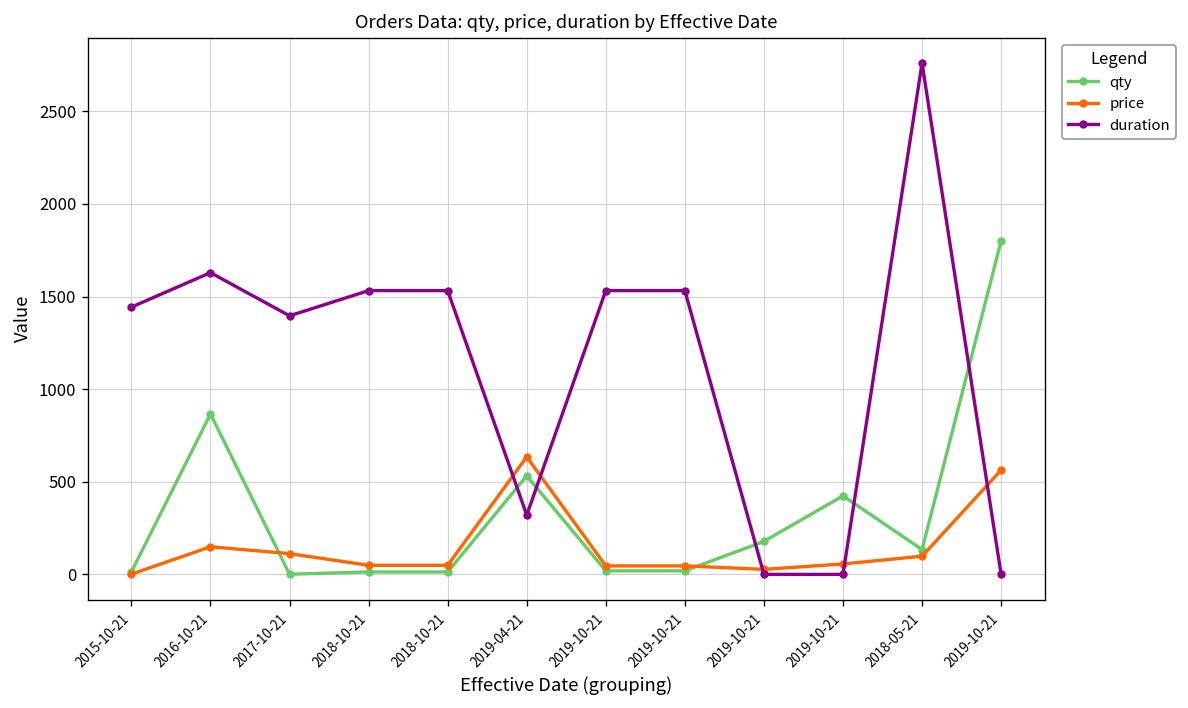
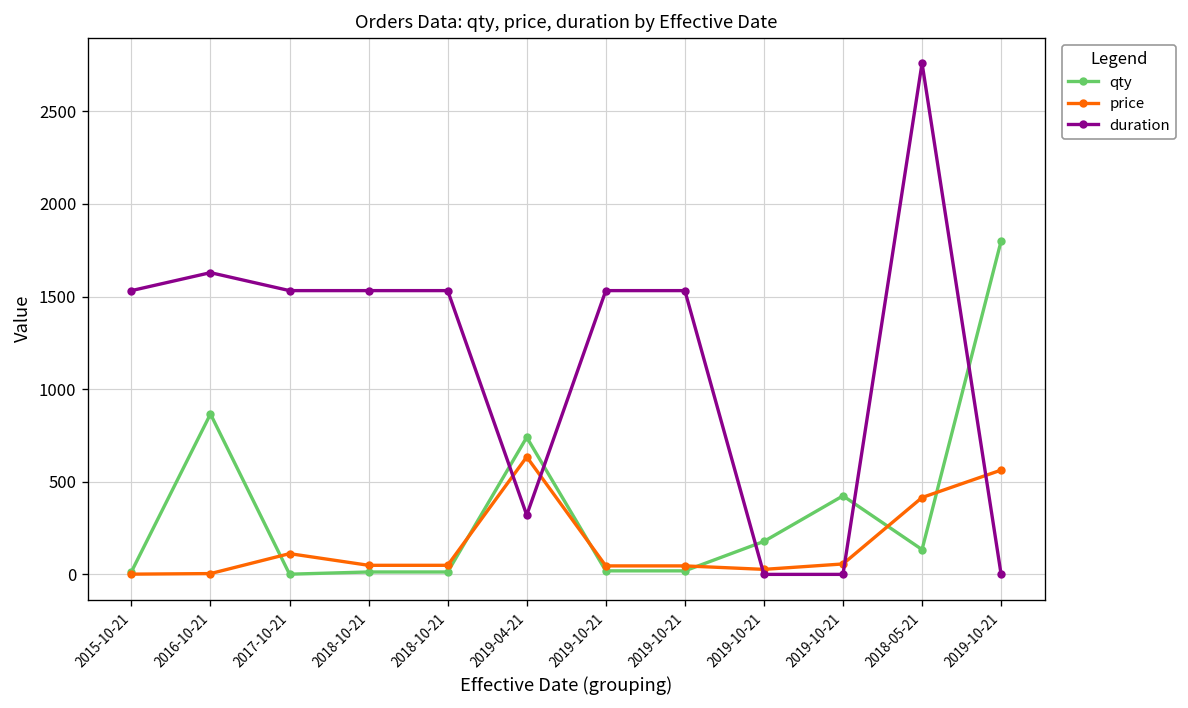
  {
    "qty": {
      "2016-10-21": 870,
      "2017-10-21": 0,
-     "2019-04-21": 530,
+     "2019-04-21": 740,
      "2018-05-21": 130
    },
    "price": {
-     "2016-10-21": 150,
+     "2016-10-21": 0,
      "2017-10-21": 110,
      "2019-04-21": 630,
-     "2018-05-21": 100
+     "2018-05-21": 420
    },
    "duration": {
-     "2015-10-21": 1440,
+     "2015-10-21": 1530,
      "2016-10-21": 1630,
-     "2017-10-21": 1400,
+     "2017-10-21": 1530,
      "2019-04-21": 320,
      "2018-05-21": 2760
    }
  }
